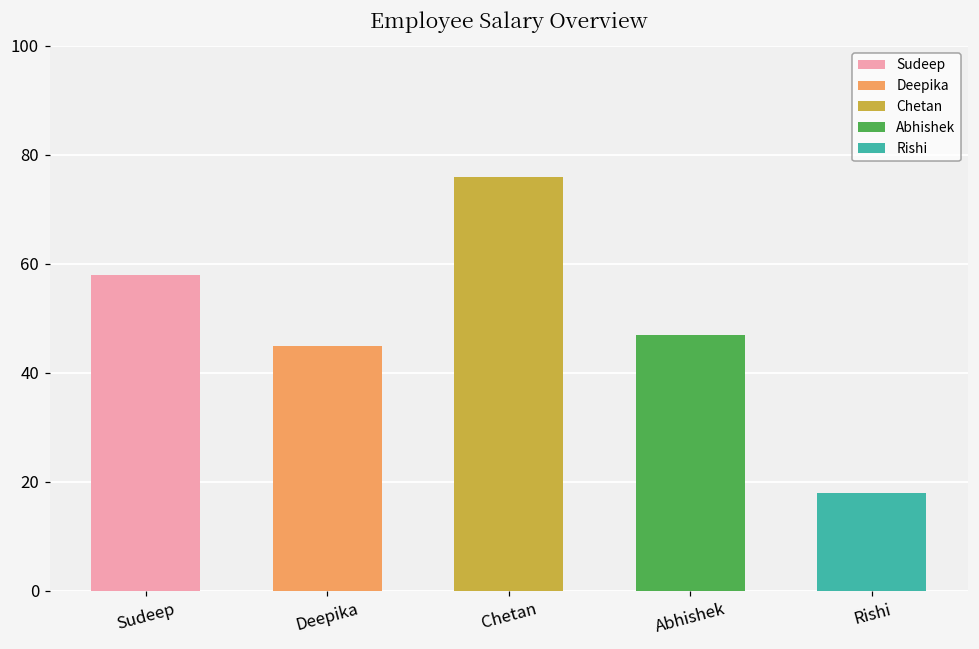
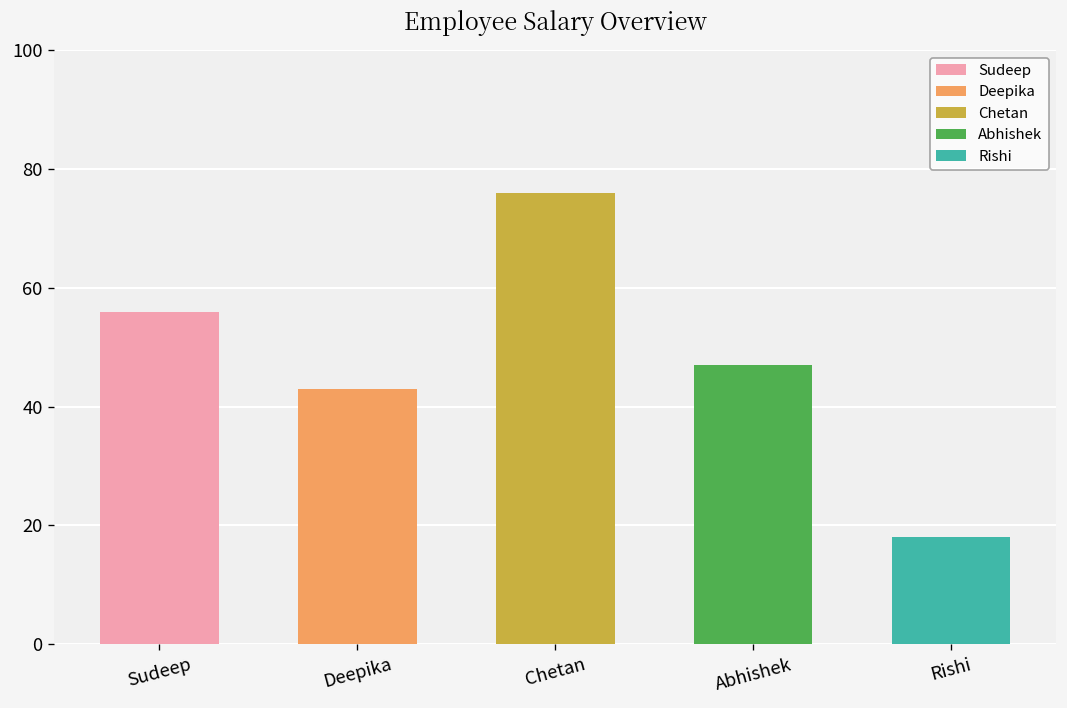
  {
-   "Sudeep": 58,
-   "Deepika": 45,
+   "Sudeep": 56,
+   "Deepika": 43,
    "Chetan": 76,
    "Abhishek": 47,
    "Rishi": 18
  }
